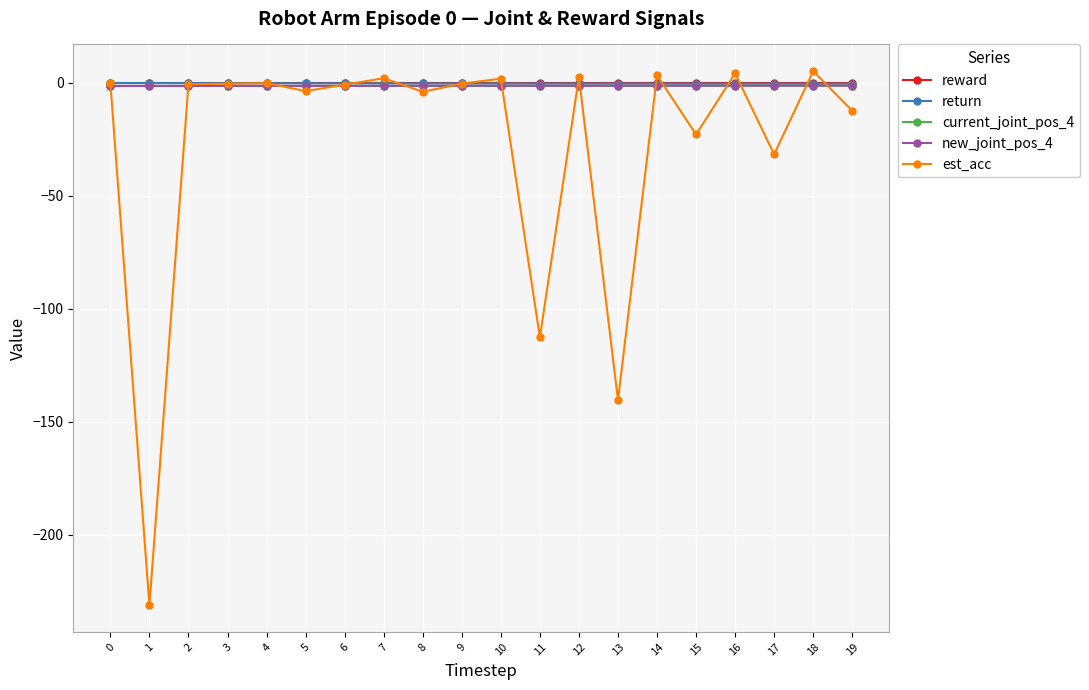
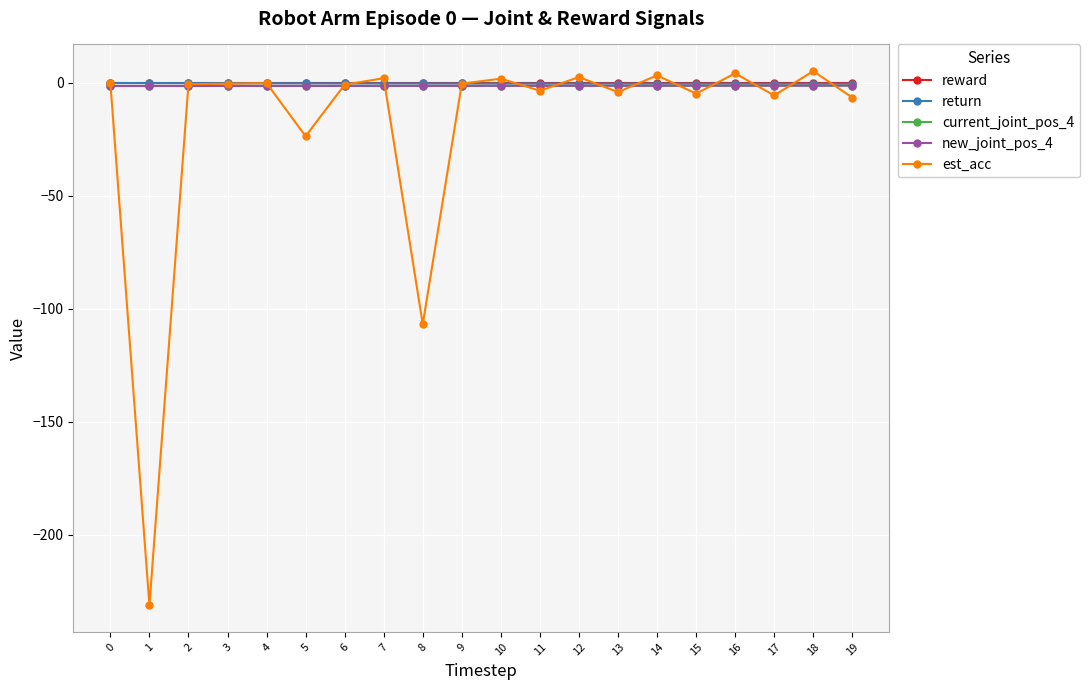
  {
    "new_joint_pos_4": {
      "0": -1,
      "1": -1,
      "4": -1,
      "5": -1
    },
    "est_acc": {
      "1": -231,
-     "5": -4,
+     "5": -24,
      "7": 2,
-     "8": -4,
+     "8": -107,
      "10": 2,
-     "11": -113,
+     "11": -3,
      "12": 3,
-     "13": -140,
+     "13": -4,
      "14": 3,
-     "15": -23,
+     "15": -5,
      "16": 4,
-     "17": -32,
+     "17": -6,
      "18": 5,
-     "19": -12
+     "19": -6
    }
  }
